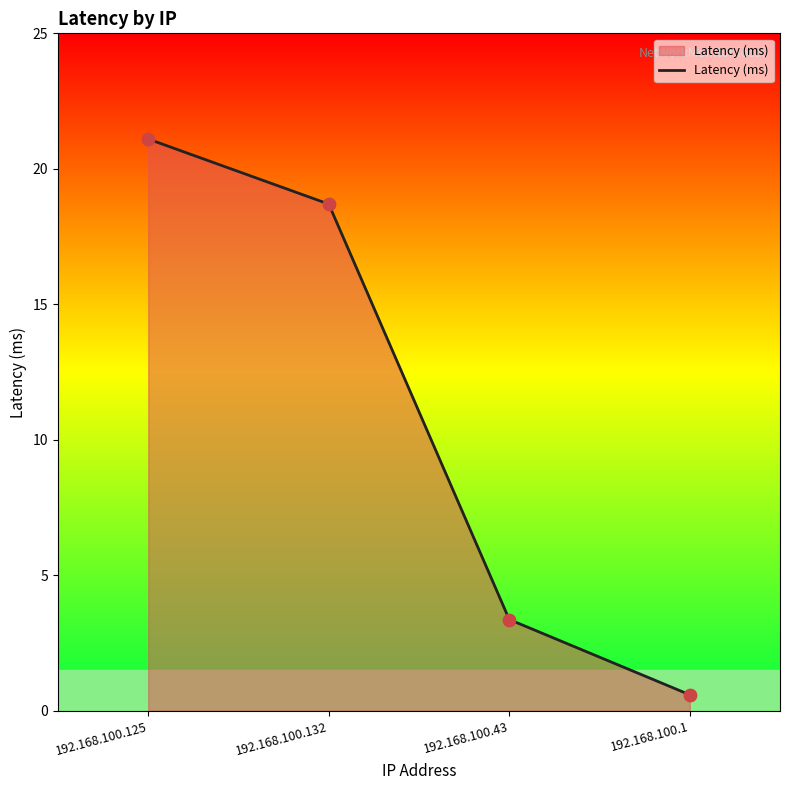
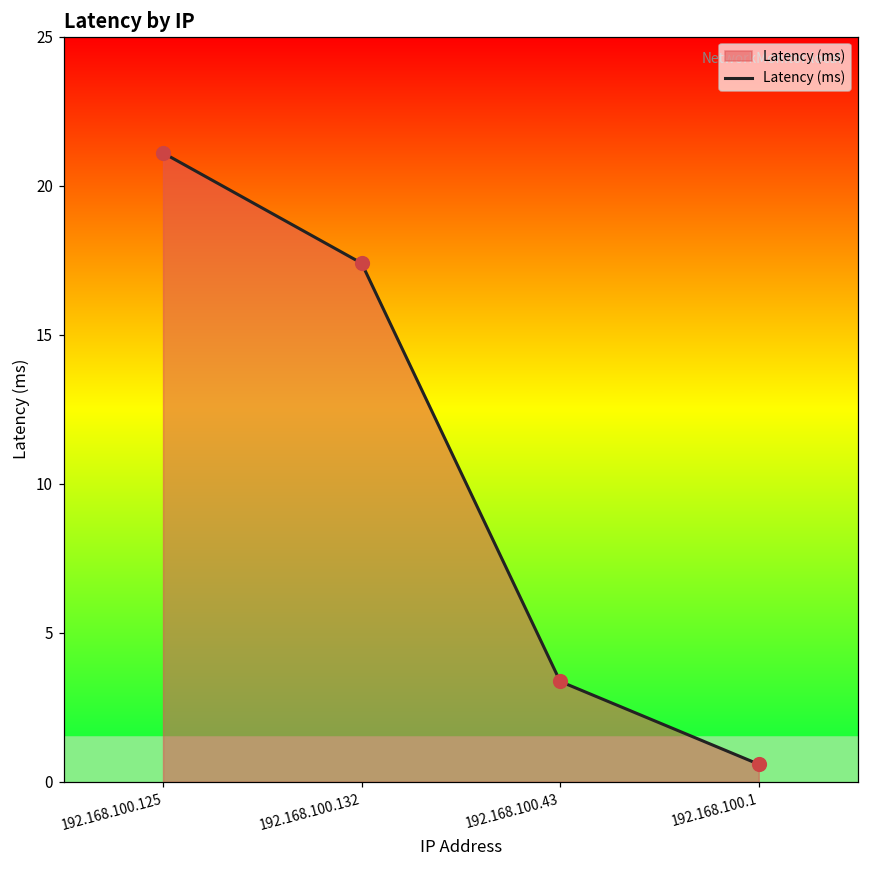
  {
    "192.168.100.125": 21.1,
-   "192.168.100.132": 18.7,
+   "192.168.100.132": 17.4,
    "192.168.100.43": 3.4
  }
